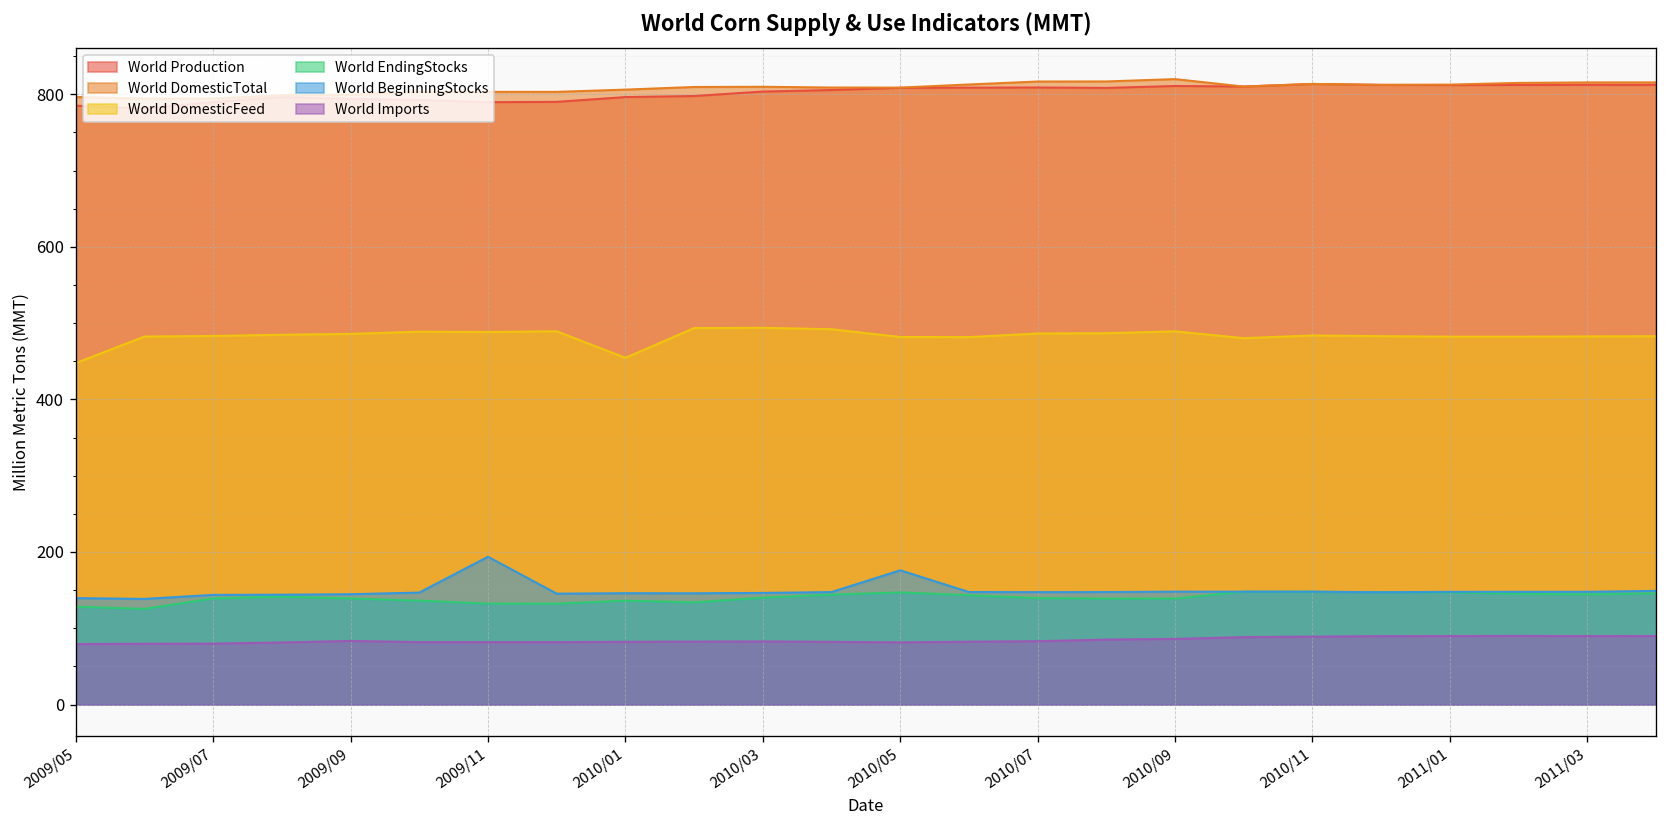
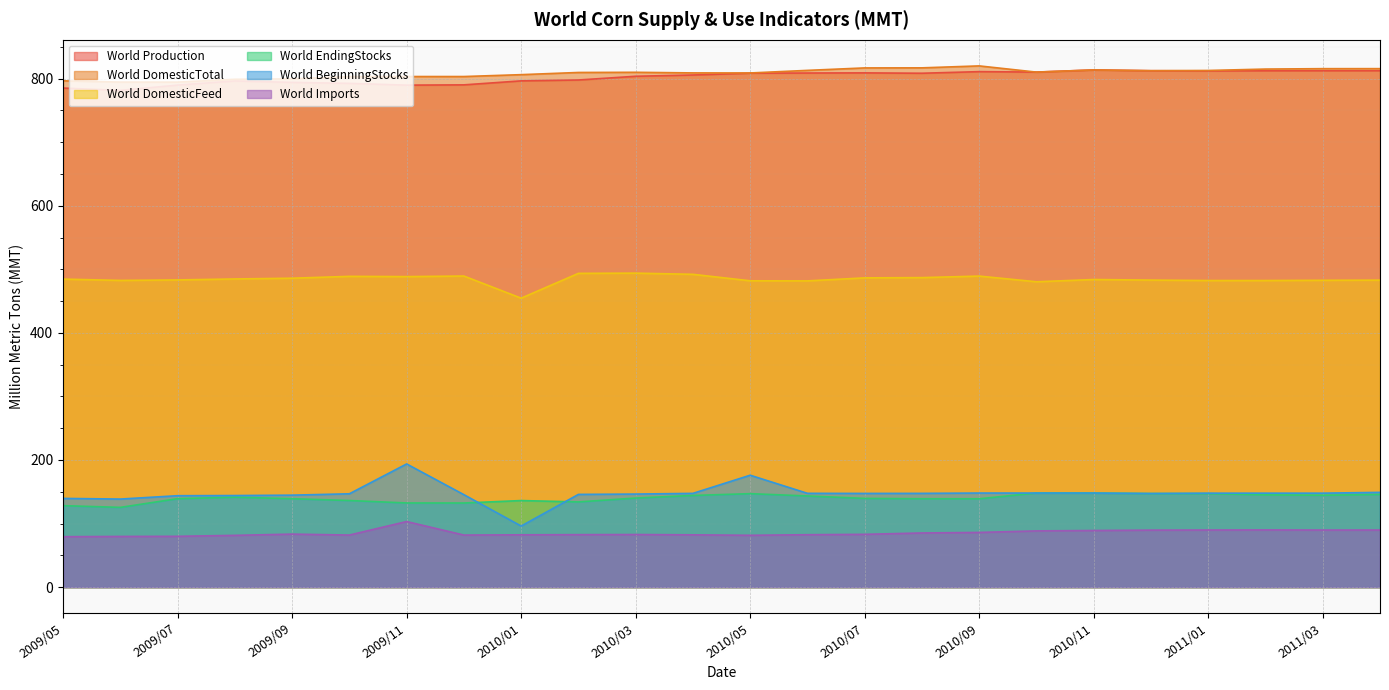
  {
    "World DomesticFeed": {
-     "2009/05": 450,
+     "2009/05": 480,
      "2009/07": 480,
      "2009/09": 490,
      "2009/11": 490,
      "2010/01": 450,
      "2010/03": 490,
      "2010/05": 480,
      "2010/07": 490,
      "2010/09": 490,
      "2010/11": 480,
      "2011/01": 480,
      "2011/03": 480
    },
    "World EndingStocks": {
      "2009/05": 130,
      "2009/07": 140,
      "2009/09": 140,
      "2009/11": 130,
      "2010/01": 140,
      "2010/03": 140,
      "2010/05": 150,
      "2010/07": 140,
      "2010/09": 140
    },
    "World BeginningStocks": {
      "2009/05": 140,
      "2009/07": 140,
      "2009/09": 140,
      "2009/11": 190,
-     "2010/01": 150,
+     "2010/01": 100,
      "2010/03": 150,
      "2010/05": 180,
      "2010/07": 150,
      "2010/09": 150
    },
    "World Imports": {
      "2009/05": 80,
      "2009/07": 80,
      "2009/09": 80,
-     "2009/11": 80,
+     "2009/11": 100,
      "2010/01": 80,
      "2010/03": 80,
      "2010/05": 80,
      "2010/07": 80,
      "2010/09": 90,
      "2010/11": 90,
      "2011/01": 90,
      "2011/03": 90
    }
  }
